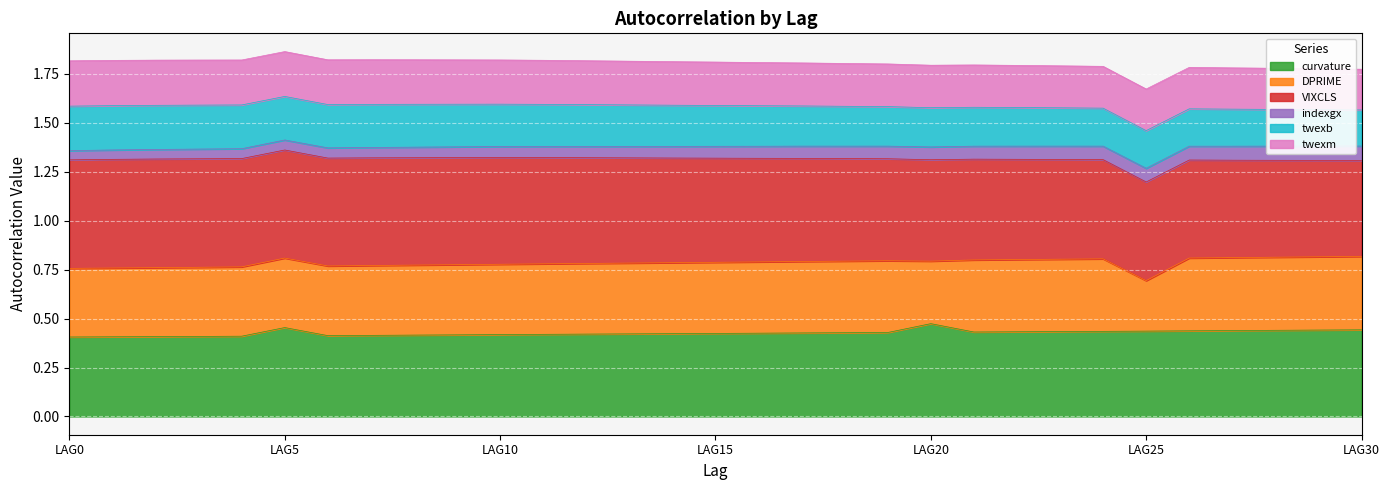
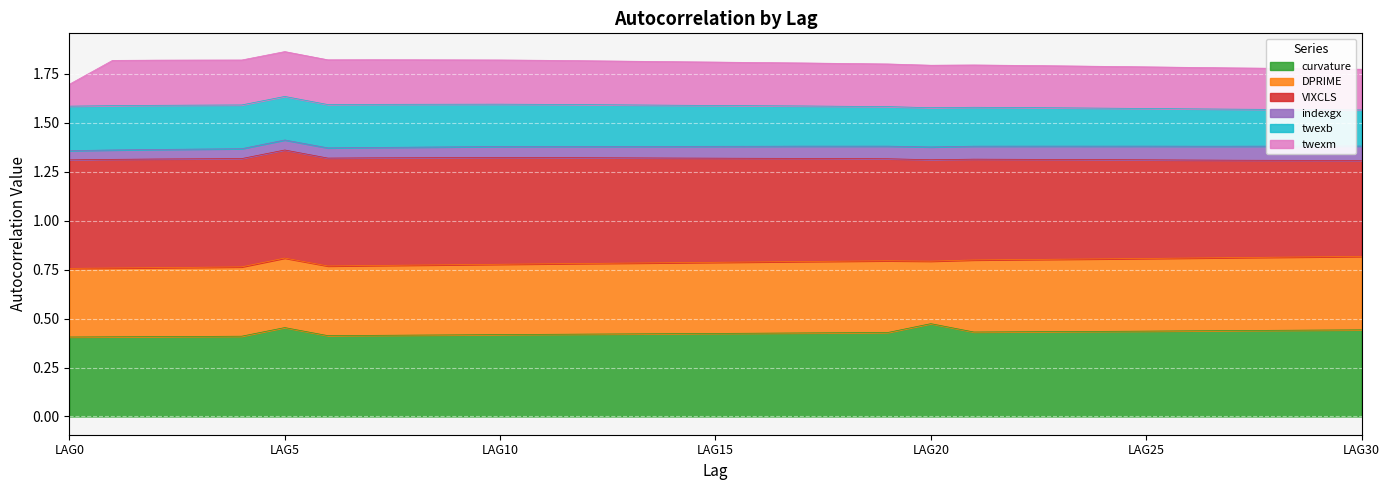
  {
    "curvature": {
      "LAG0": 0.41,
      "LAG5": 0.45,
      "LAG10": 0.42,
      "LAG15": 0.42,
      "LAG20": 0.47,
      "LAG25": 0.44,
      "LAG30": 0.44
    },
    "DPRIME": {
      "LAG0": 0.35,
      "LAG5": 0.35,
      "LAG10": 0.36,
      "LAG15": 0.36,
      "LAG20": 0.32,
-     "LAG25": 0.26,
+     "LAG25": 0.37,
      "LAG30": 0.37
    },
    "VIXCLS": {
      "LAG0": 0.55,
      "LAG5": 0.55,
      "LAG10": 0.55,
      "LAG15": 0.53,
      "LAG20": 0.52,
      "LAG25": 0.50,
      "LAG30": 0.49
    },
    "indexgx": {
      "LAG0": 0.05,
      "LAG5": 0.05,
      "LAG10": 0.06,
      "LAG15": 0.06,
      "LAG20": 0.07,
      "LAG25": 0.07,
      "LAG30": 0.07
    },
    "twexb": {
      "LAG0": 0.23,
      "LAG5": 0.22,
      "LAG10": 0.22,
      "LAG15": 0.21,
      "LAG20": 0.20,
      "LAG25": 0.19,
      "LAG30": 0.18
    },
    "twexm": {
-     "LAG0": 0.23,
+     "LAG0": 0.11,
      "LAG5": 0.23,
      "LAG10": 0.23,
      "LAG15": 0.22,
      "LAG20": 0.22,
      "LAG25": 0.21,
      "LAG30": 0.21
    }
  }
